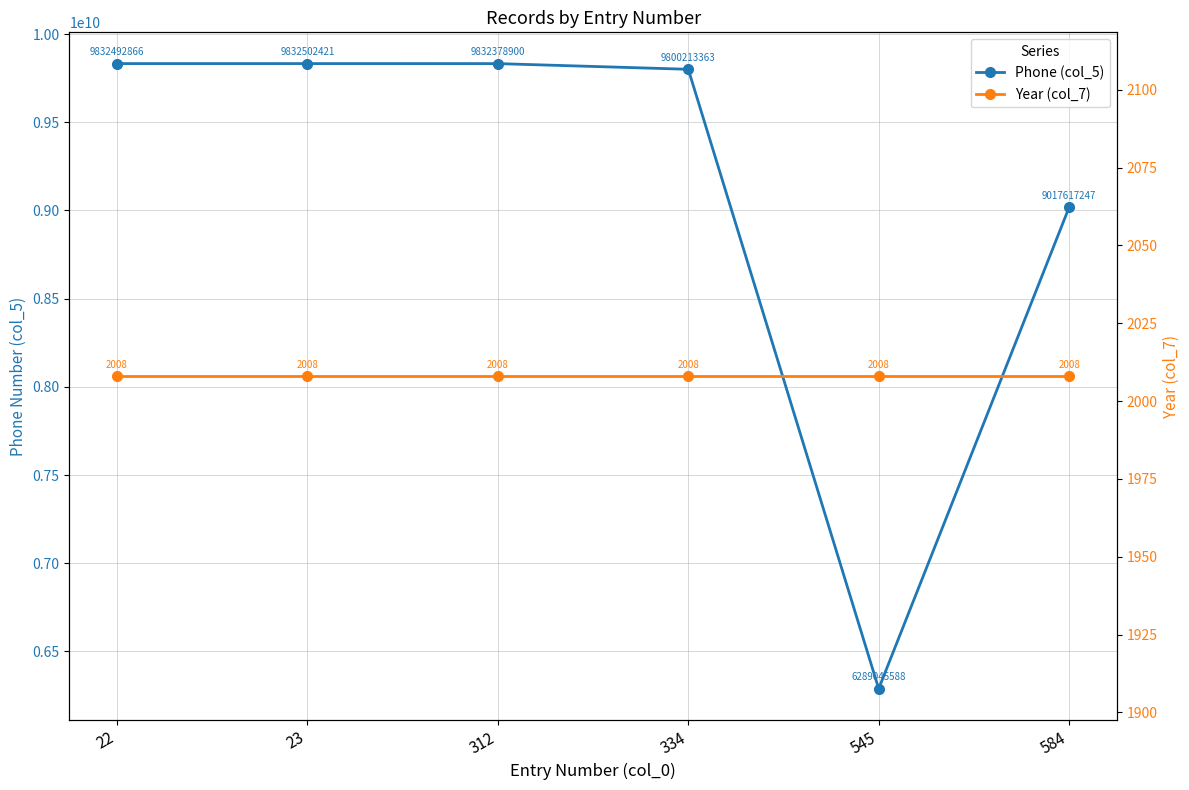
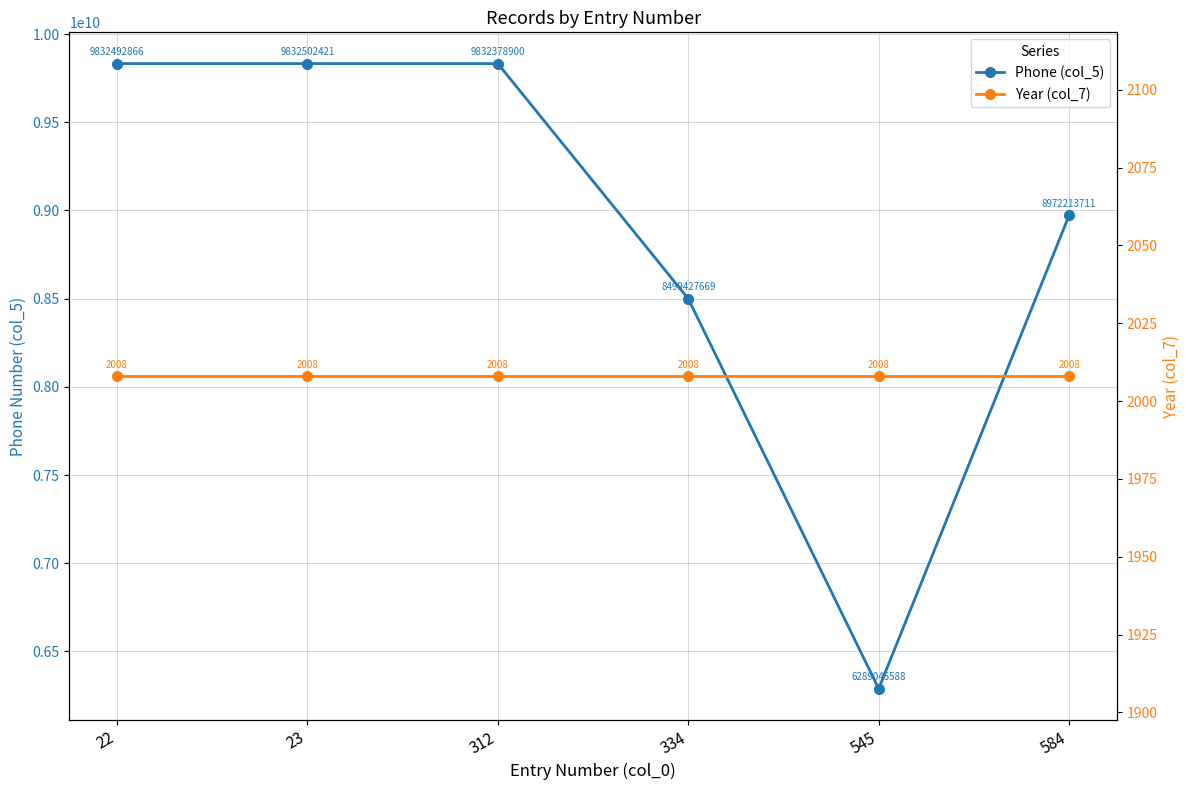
  {
    "Phone (col_5)": {
      "22": 9832492866,
      "23": 9832502421,
      "312": 9832378900,
-     "334": 9800213363,
+     "334": 8499427669,
      "545": 6289045588,
-     "584": 9017617247
+     "584": 8972213711
    },
    "Year (col_7)": {
      "22": 2008,
      "23": 2008,
      "312": 2008,
      "334": 2008,
      "545": 2008,
      "584": 2008
    }
  }
